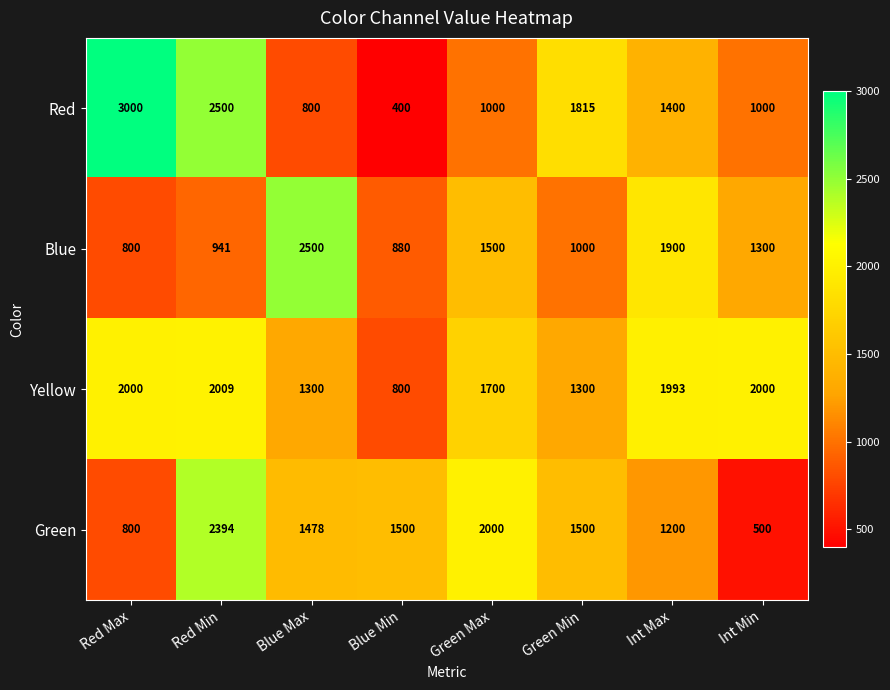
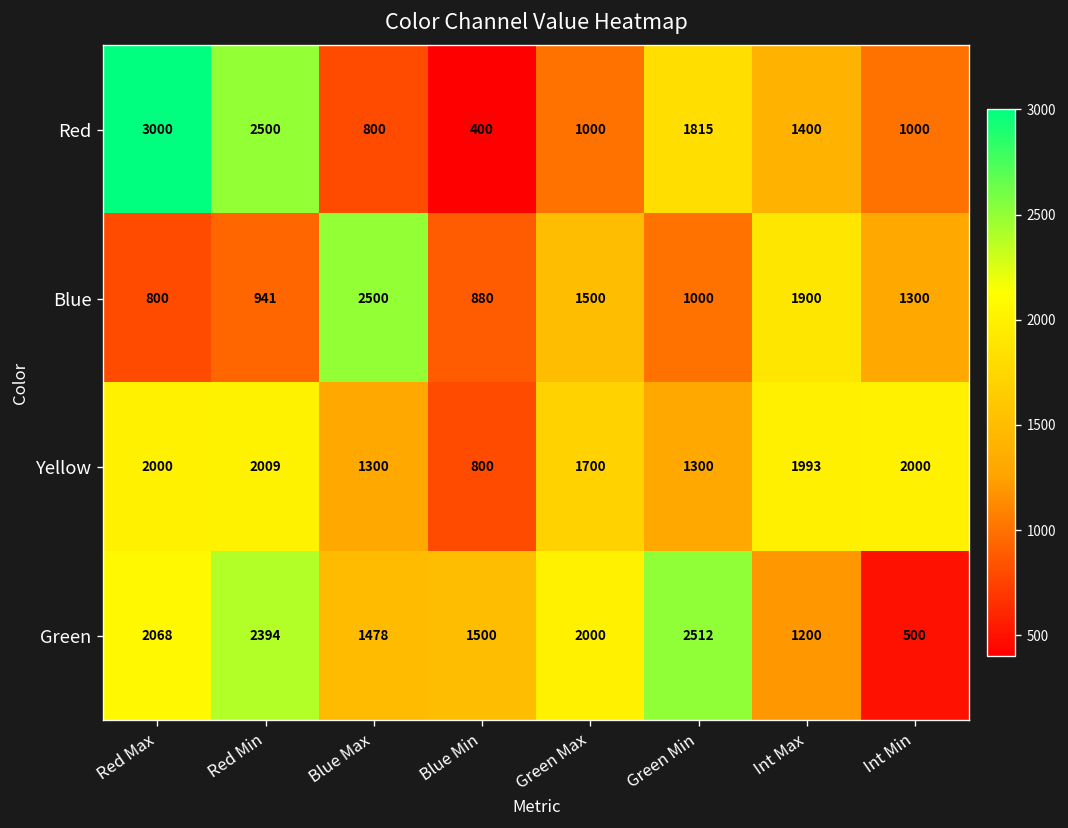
  {
    "Red": {
      "Red Max": 3000,
      "Red Min": 2500,
      "Blue Max": 800,
      "Blue Min": 400,
      "Green Max": 1000,
      "Green Min": 1815,
      "Int Max": 1400,
      "Int Min": 1000
    },
    "Blue": {
      "Red Max": 800,
      "Red Min": 941,
      "Blue Max": 2500,
      "Blue Min": 880,
      "Green Max": 1500,
      "Green Min": 1000,
      "Int Max": 1900,
      "Int Min": 1300
    },
    "Yellow": {
      "Red Max": 2000,
      "Red Min": 2009,
      "Blue Max": 1300,
      "Blue Min": 800,
      "Green Max": 1700,
      "Green Min": 1300,
      "Int Max": 1993,
      "Int Min": 2000
    },
    "Green": {
-     "Red Max": 800,
+     "Red Max": 2068,
      "Red Min": 2394,
      "Blue Max": 1478,
      "Blue Min": 1500,
      "Green Max": 2000,
-     "Green Min": 1500,
+     "Green Min": 2512,
      "Int Max": 1200,
      "Int Min": 500
    }
  }
